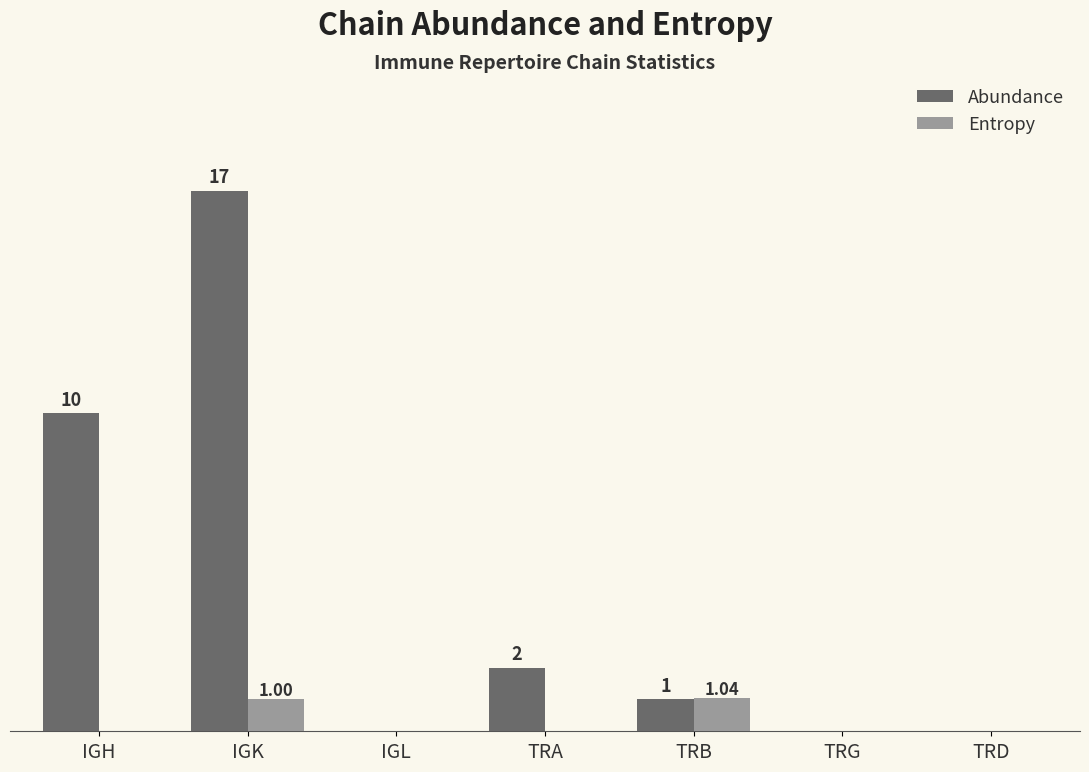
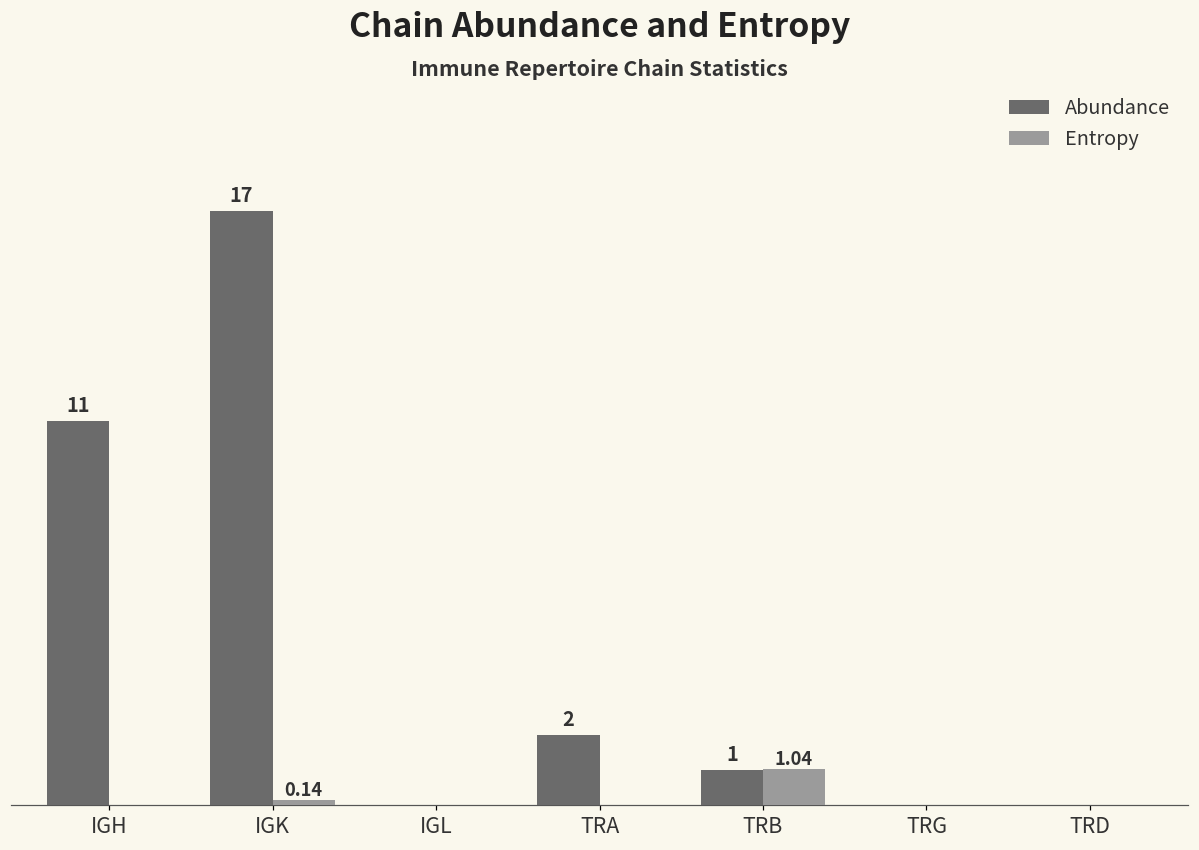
  {
    "Abundance": {
-     "IGH": 10,
+     "IGH": 11,
      "IGK": 17,
      "TRA": 2,
      "TRB": 1
    },
    "Entropy": {
-     "IGK": 1.00,
+     "IGK": 0.14,
      "TRB": 1.04
    }
  }
